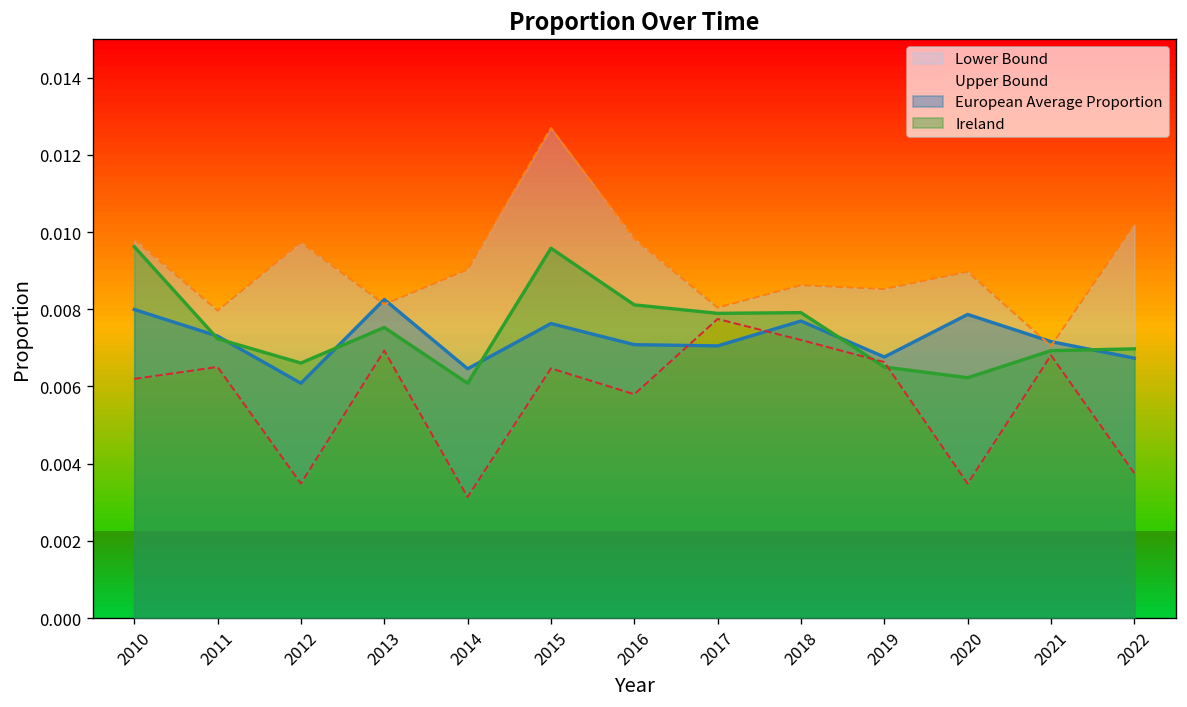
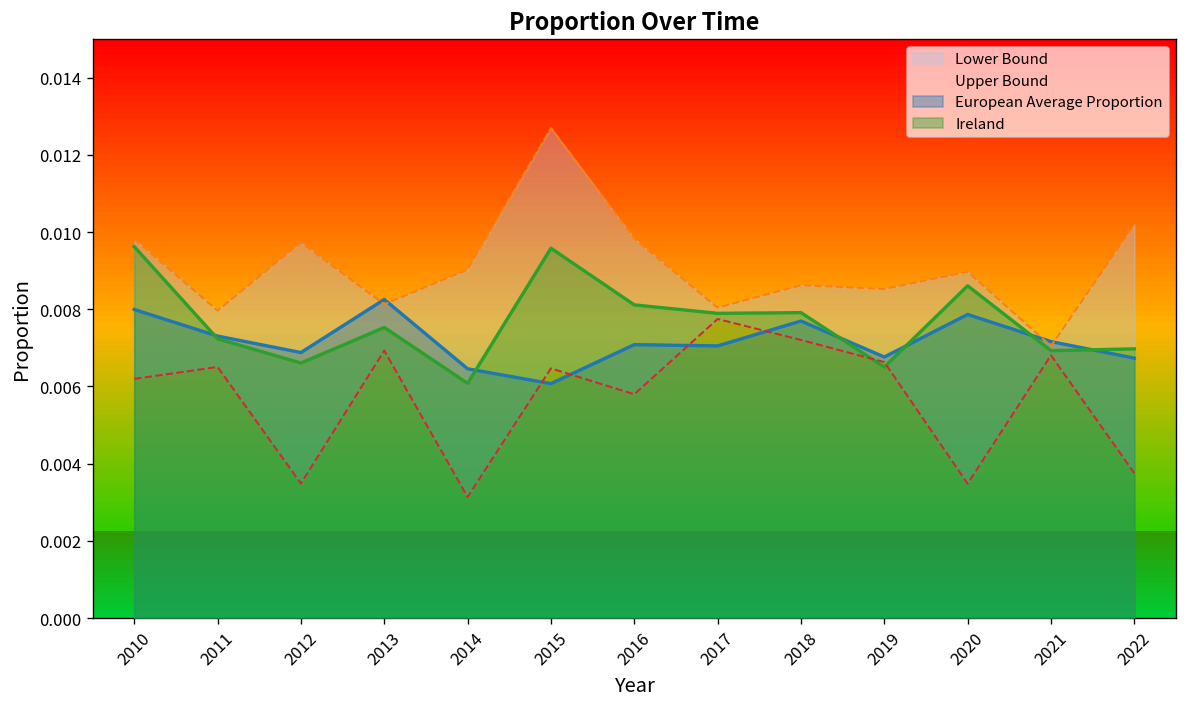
  {
    "European Average Proportion": {
      "2010": 0.0080,
-     "2012": 0.0061,
+     "2012": 0.0069,
      "2013": 0.0083,
      "2014": 0.0065,
-     "2015": 0.0076,
+     "2015": 0.0061,
      "2016": 0.0071,
      "2017": 0.0071,
      "2018": 0.0077,
      "2019": 0.0068,
      "2020": 0.0079,
      "2021": 0.0072,
      "2022": 0.0067
    },
    "Ireland": {
      "2010": 0.0096,
      "2012": 0.0066,
      "2013": 0.0075,
      "2014": 0.0061,
      "2015": 0.0096,
      "2016": 0.0081,
      "2017": 0.0079,
      "2018": 0.0079,
      "2019": 0.0065,
-     "2020": 0.0062,
+     "2020": 0.0086,
      "2021": 0.0069,
      "2022": 0.0070
    }
  }
